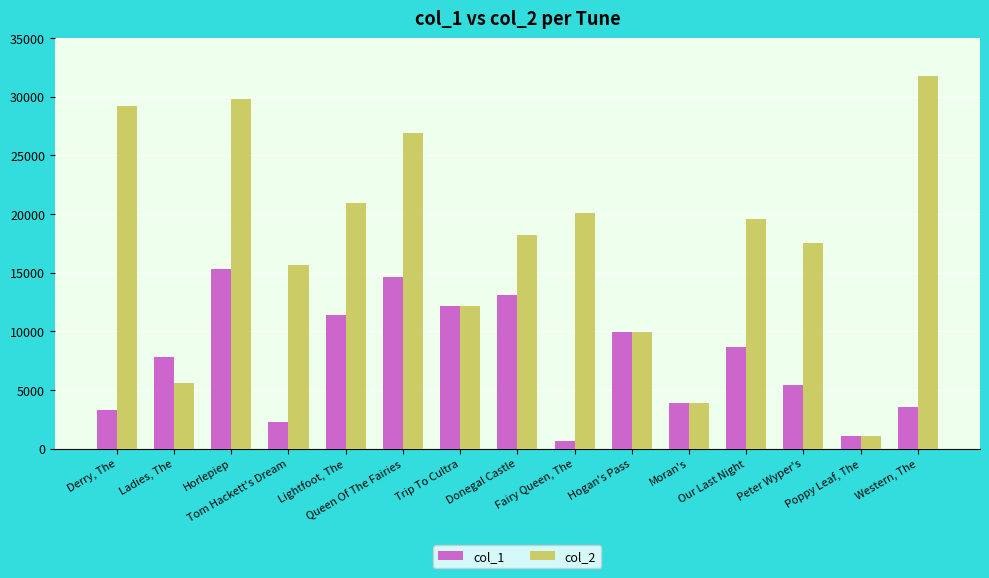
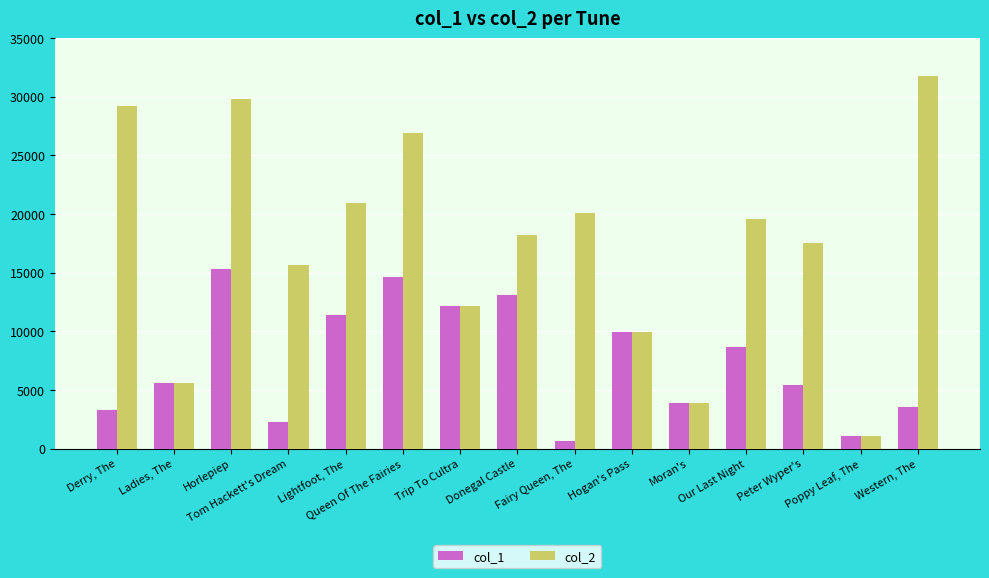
  {
    "col_1": {
      "Derry, The": 3300,
-     "Ladies, The": 7800,
+     "Ladies, The": 5600,
      "Horlepiep": 15400,
      "Tom Hackett's Dream": 2300,
      "Lightfoot, The": 11400,
      "Queen Of The Fairies": 14600,
      "Trip To Cultra": 12200,
      "Donegal Castle": 13100,
      "Fairy Queen, The": 600,
      "Hogan's Pass": 9900,
      "Moran's": 3900,
      "Our Last Night": 8700,
      "Peter Wyper's": 5400,
      "Poppy Leaf, The": 1100,
      "Western, The": 3500
    },
    "col_2": {
      "Derry, The": 29300,
      "Ladies, The": 5600,
      "Horlepiep": 29800,
      "Tom Hackett's Dream": 15600,
      "Lightfoot, The": 21000,
      "Queen Of The Fairies": 26900,
      "Trip To Cultra": 12200,
      "Donegal Castle": 18200,
      "Fairy Queen, The": 20100,
      "Hogan's Pass": 9900,
      "Moran's": 3900,
      "Our Last Night": 19600,
      "Peter Wyper's": 17600,
      "Poppy Leaf, The": 1100,
      "Western, The": 31800
    }
  }
